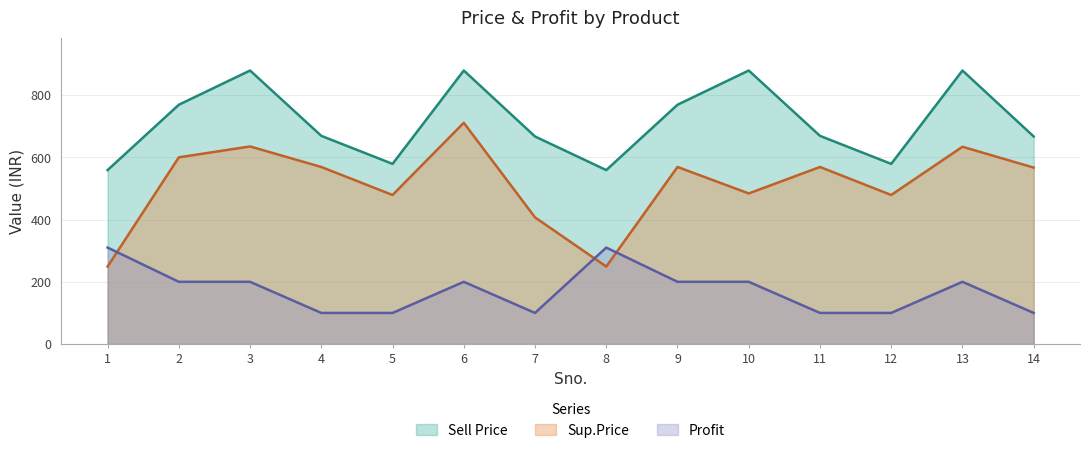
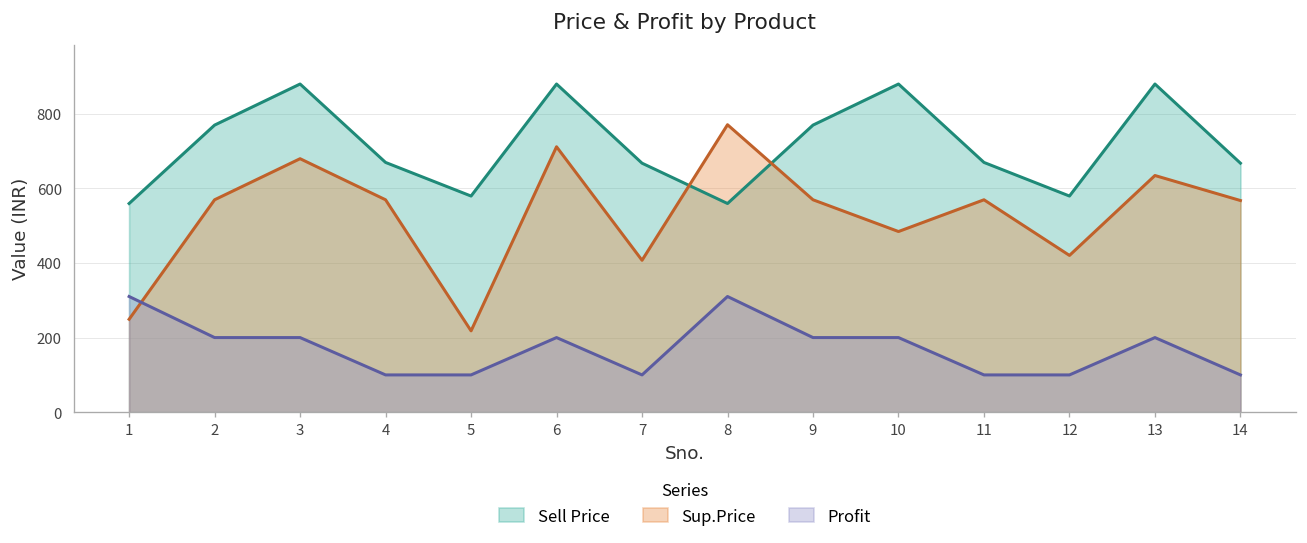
  {
    "Sup.Price": {
      "1": 250,
-     "2": 600,
-     "3": 640,
+     "2": 570,
+     "3": 680,
      "4": 570,
-     "5": 480,
+     "5": 220,
      "6": 710,
      "7": 410,
-     "8": 250,
+     "8": 770,
      "9": 570,
      "10": 480,
      "11": 570,
-     "12": 480,
+     "12": 420,
      "13": 630,
      "14": 570
    }
  }
